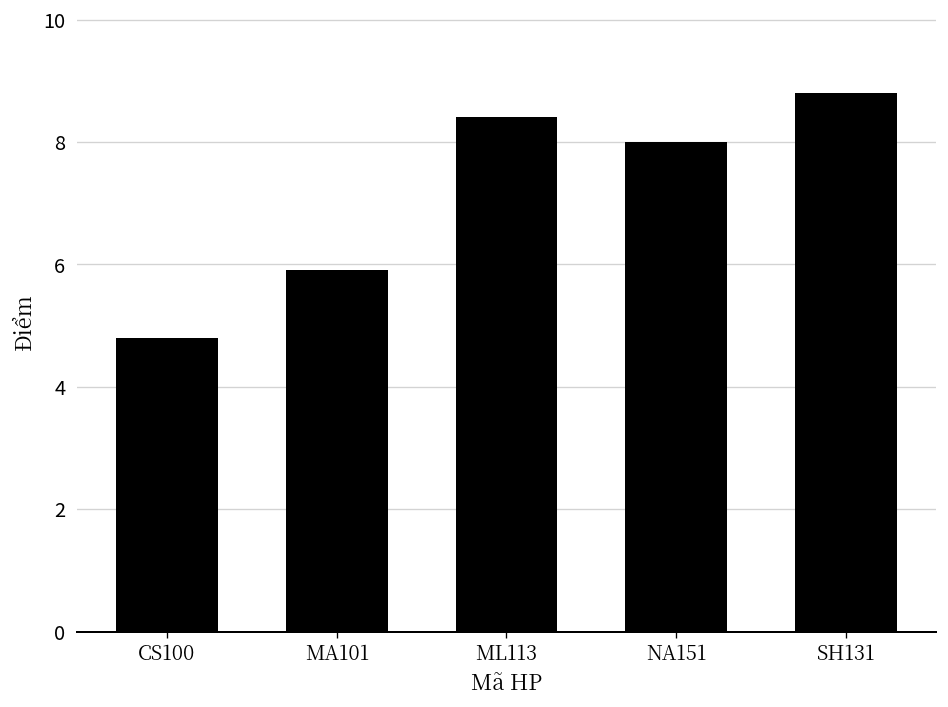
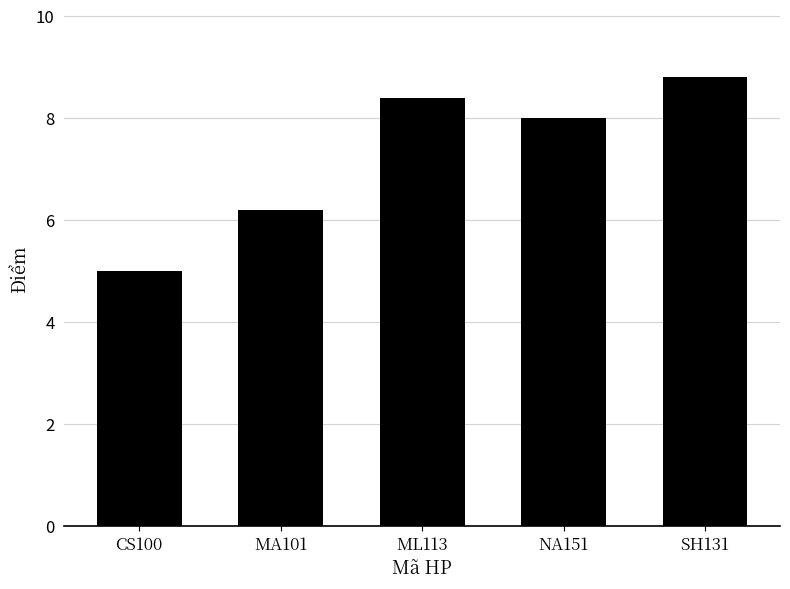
  {
-   "CS100": 4.8,
-   "MA101": 5.9,
+   "CS100": 5.0,
+   "MA101": 6.2,
    "ML113": 8.4,
    "NA151": 8.0,
    "SH131": 8.8
  }
